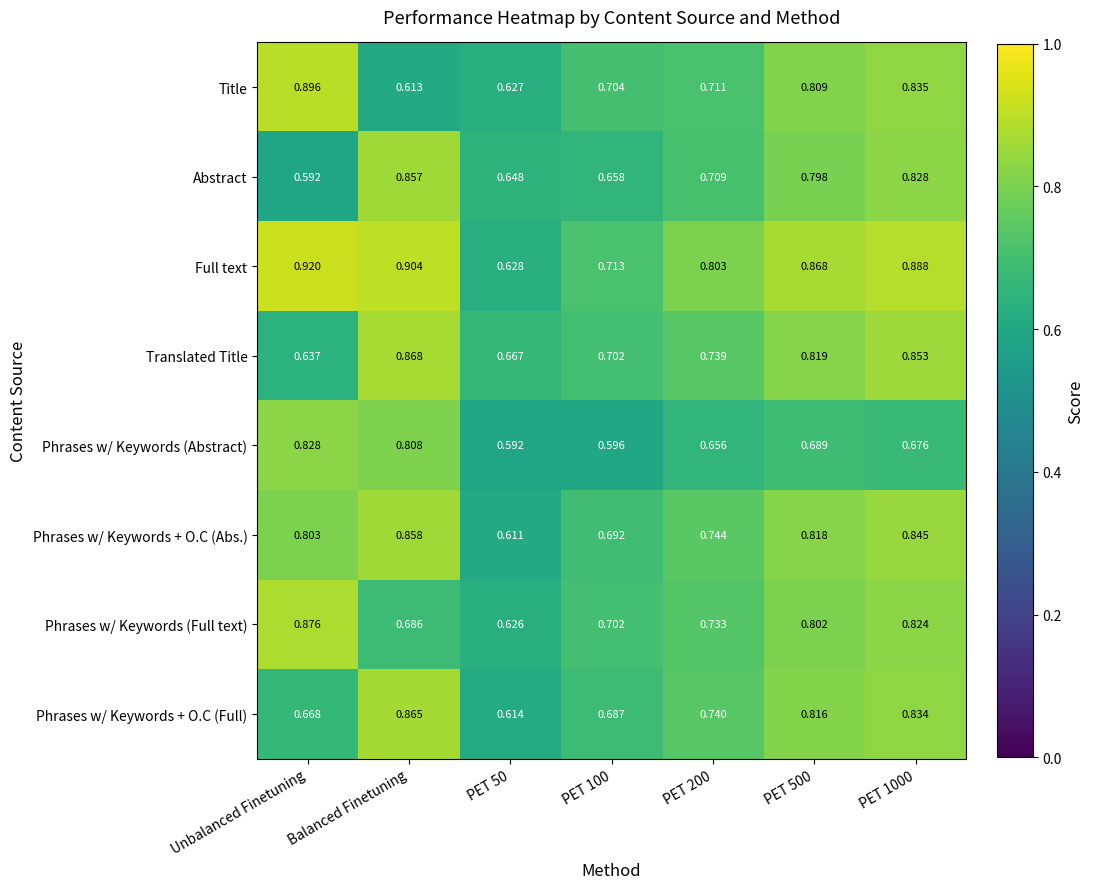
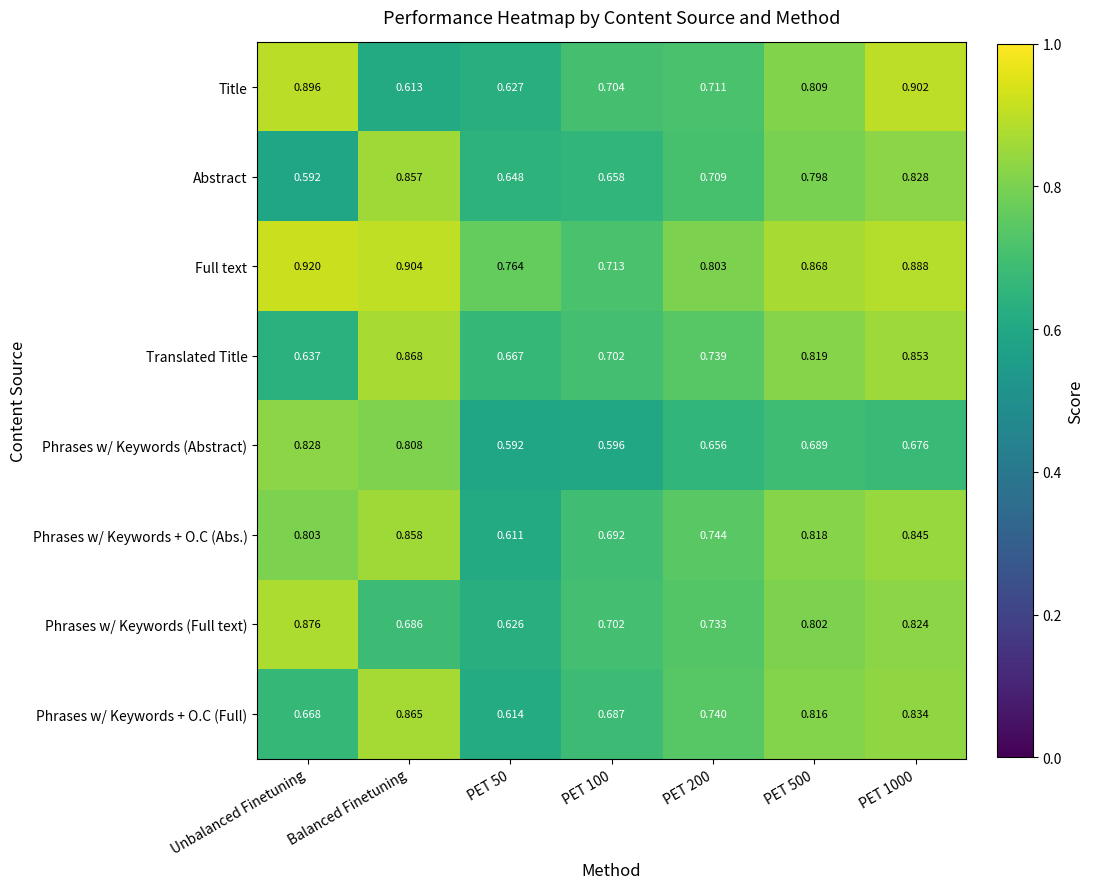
  {
    "Title": {
      "Unbalanced Finetuning": 0.896,
      "Balanced Finetuning": 0.613,
      "PET 50": 0.627,
      "PET 100": 0.704,
      "PET 200": 0.711,
      "PET 500": 0.809,
-     "PET 1000": 0.835
+     "PET 1000": 0.902
    },
    "Abstract": {
      "Unbalanced Finetuning": 0.592,
      "Balanced Finetuning": 0.857,
      "PET 50": 0.648,
      "PET 100": 0.658,
      "PET 200": 0.709,
      "PET 500": 0.798,
      "PET 1000": 0.828
    },
    "Full text": {
      "Unbalanced Finetuning": 0.920,
      "Balanced Finetuning": 0.904,
-     "PET 50": 0.628,
+     "PET 50": 0.764,
      "PET 100": 0.713,
      "PET 200": 0.803,
      "PET 500": 0.868,
      "PET 1000": 0.888
    },
    "Translated Title": {
      "Unbalanced Finetuning": 0.637,
      "Balanced Finetuning": 0.868,
      "PET 50": 0.667,
      "PET 100": 0.702,
      "PET 200": 0.739,
      "PET 500": 0.819,
      "PET 1000": 0.853
    },
    "Phrases w/ Keywords (Abstract)": {
      "Unbalanced Finetuning": 0.828,
      "Balanced Finetuning": 0.808,
      "PET 50": 0.592,
      "PET 100": 0.596,
      "PET 200": 0.656,
      "PET 500": 0.689,
      "PET 1000": 0.676
    },
    "Phrases w/ Keywords + O.C (Abs.)": {
      "Unbalanced Finetuning": 0.803,
      "Balanced Finetuning": 0.858,
      "PET 50": 0.611,
      "PET 100": 0.692,
      "PET 200": 0.744,
      "PET 500": 0.818,
      "PET 1000": 0.845
    },
    "Phrases w/ Keywords (Full text)": {
      "Unbalanced Finetuning": 0.876,
      "Balanced Finetuning": 0.686,
      "PET 50": 0.626,
      "PET 100": 0.702,
      "PET 200": 0.733,
      "PET 500": 0.802,
      "PET 1000": 0.824
    },
    "Phrases w/ Keywords + O.C (Full)": {
      "Unbalanced Finetuning": 0.668,
      "Balanced Finetuning": 0.865,
      "PET 50": 0.614,
      "PET 100": 0.687,
      "PET 200": 0.740,
      "PET 500": 0.816,
      "PET 1000": 0.834
    }
  }
